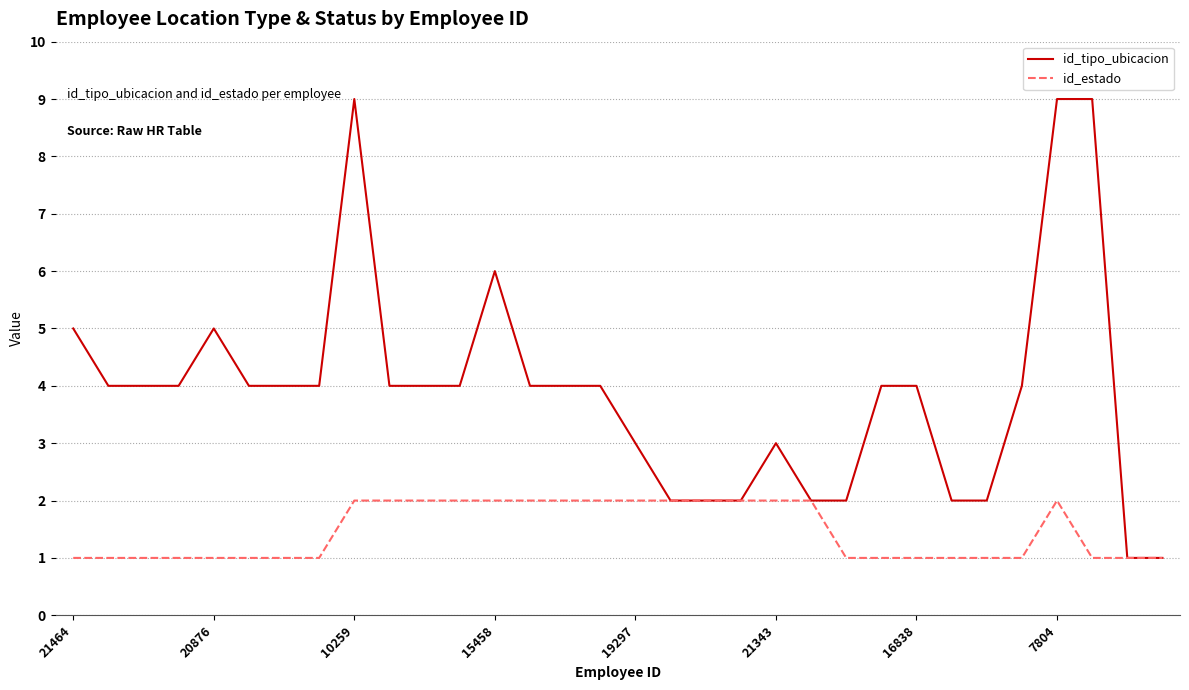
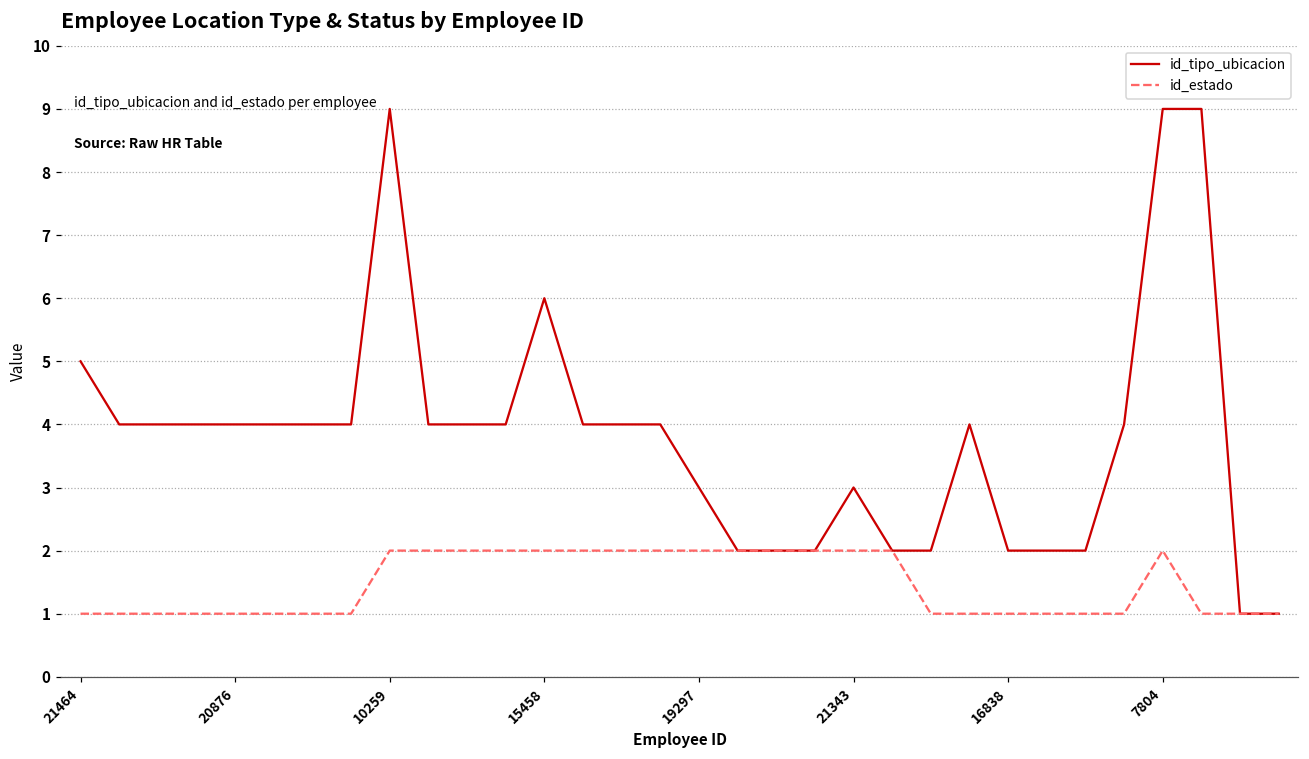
  {
    "id_tipo_ubicacion": {
      "21464": 5,
-     "20876": 5,
+     "20876": 4,
      "10259": 9,
      "15458": 6,
      "19297": 3,
      "21343": 3,
-     "16838": 4,
+     "16838": 2,
      "7804": 9
    },
    "id_estado": {
      "21464": 1,
      "20876": 1,
      "10259": 2,
      "15458": 2,
      "19297": 2,
      "21343": 2,
      "16838": 1,
      "7804": 2
    }
  }
